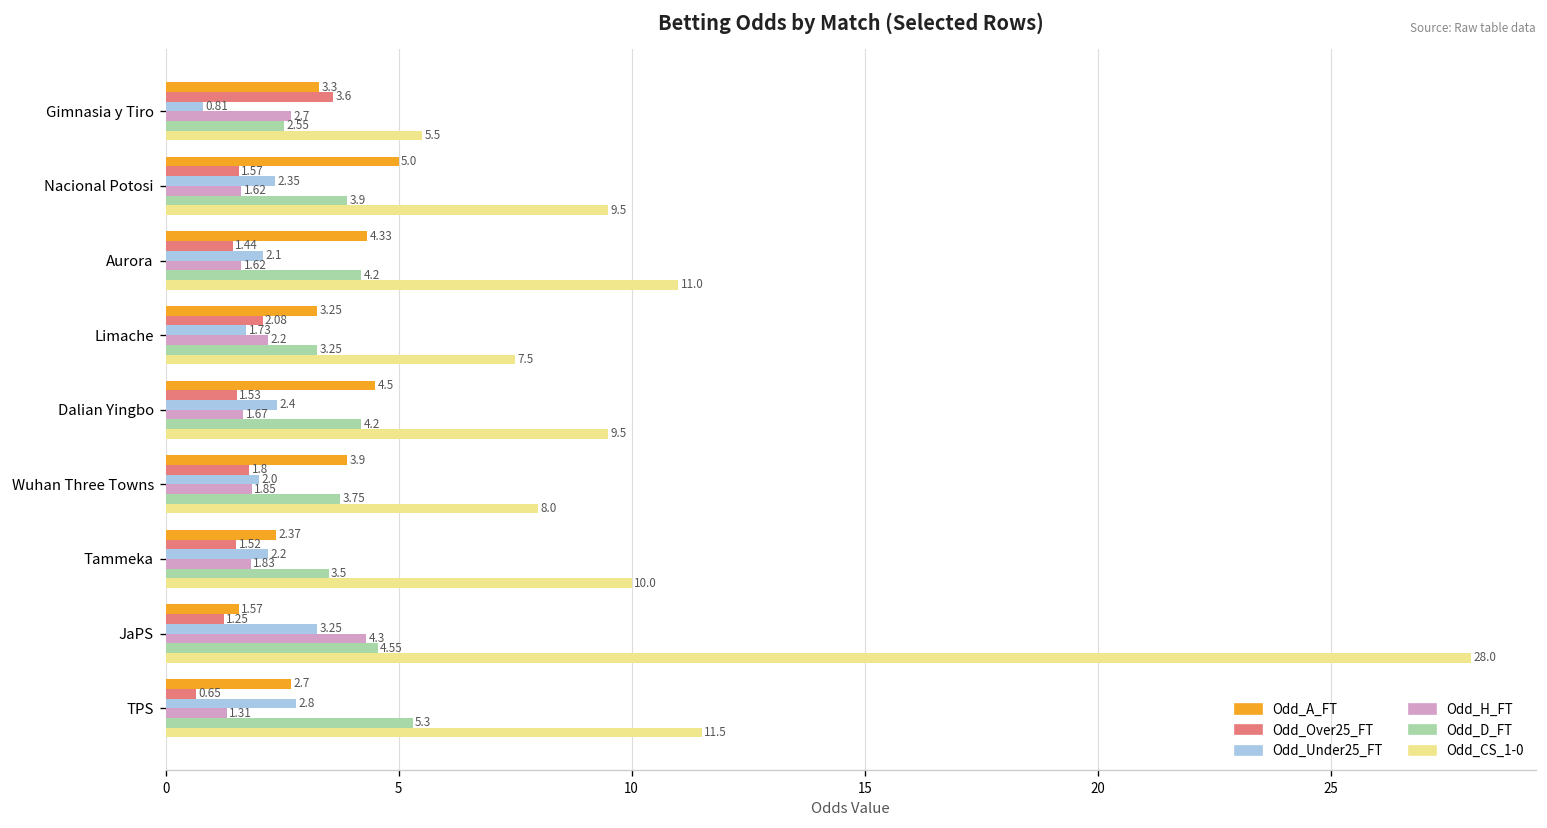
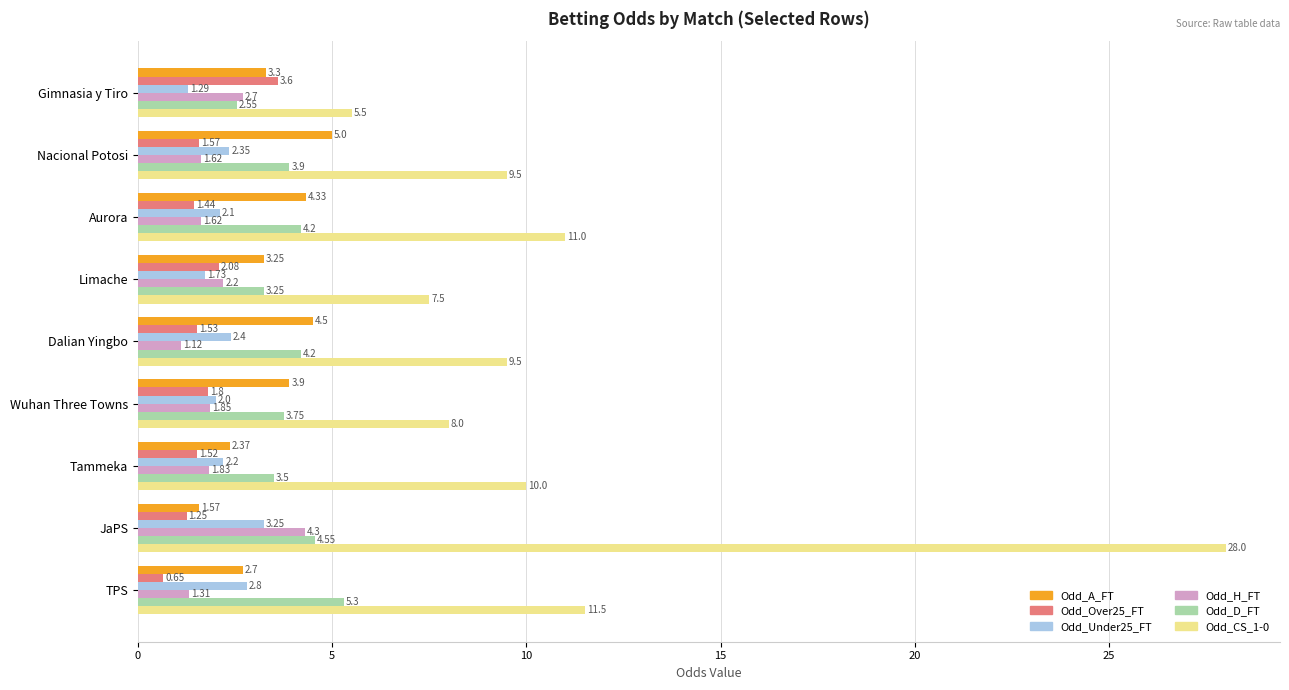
  {
    "Odd_A_FT": {
      "Gimnasia y Tiro": 3.3,
      "Nacional Potosi": 5.0,
      "Aurora": 4.33,
      "Limache": 3.25,
      "Dalian Yingbo": 4.5,
      "Wuhan Three Towns": 3.9,
      "Tammeka": 2.37,
      "JaPS": 1.57,
      "TPS": 2.7
    },
    "Odd_Over25_FT": {
      "Gimnasia y Tiro": 3.6,
      "Nacional Potosi": 1.57,
      "Aurora": 1.44,
      "Limache": 2.08,
      "Dalian Yingbo": 1.53,
      "Wuhan Three Towns": 1.8,
      "Tammeka": 1.52,
      "JaPS": 1.25,
      "TPS": 0.65
    },
    "Odd_Under25_FT": {
-     "Gimnasia y Tiro": 0.81,
+     "Gimnasia y Tiro": 1.29,
      "Nacional Potosi": 2.35,
      "Aurora": 2.1,
      "Limache": 1.73,
      "Dalian Yingbo": 2.4,
      "Tammeka": 2.2,
      "JaPS": 3.25,
      "TPS": 2.8
    },
    "Odd_H_FT": {
      "Nacional Potosi": 1.62,
      "Aurora": 1.62,
      "Limache": 2.2,
-     "Dalian Yingbo": 1.67,
+     "Dalian Yingbo": 1.12,
      "Wuhan Three Towns": 1.85,
      "Tammeka": 1.83,
      "JaPS": 4.3,
      "TPS": 1.31
    },
    "Odd_D_FT": {
      "Gimnasia y Tiro": 2.55,
      "Nacional Potosi": 3.9,
      "Aurora": 4.2,
      "Limache": 3.25,
      "Dalian Yingbo": 4.2,
      "Wuhan Three Towns": 3.75,
      "Tammeka": 3.5,
      "JaPS": 4.55,
      "TPS": 5.3
    },
    "Odd_CS_1-0": {
      "Gimnasia y Tiro": 5.5,
      "Nacional Potosi": 9.5,
      "Aurora": 11.0,
      "Limache": 7.5,
      "Dalian Yingbo": 9.5,
      "Wuhan Three Towns": 8.0,
      "Tammeka": 10.0,
      "JaPS": 28.0,
      "TPS": 11.5
    }
  }
